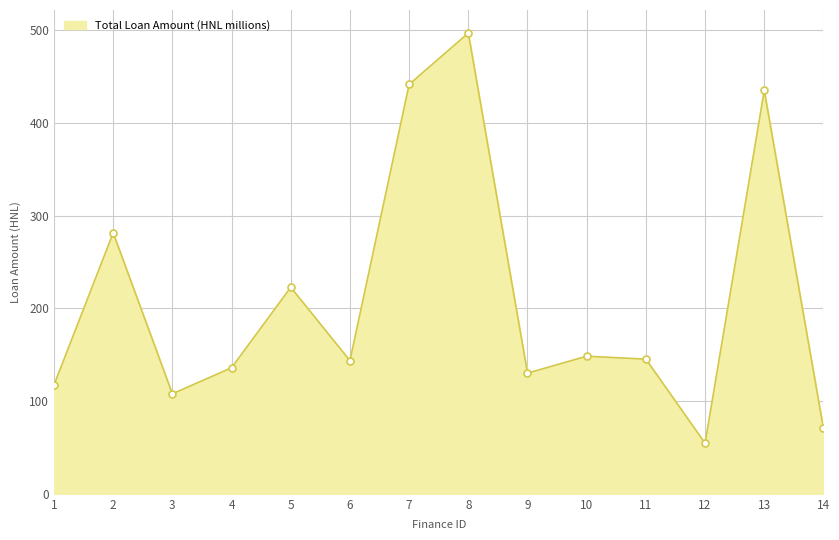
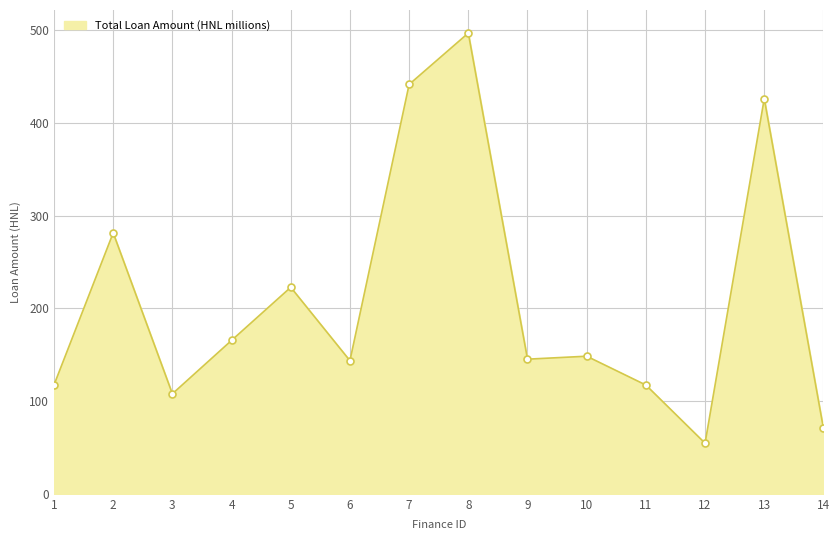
  {
    "1": 120,
    "2": 280,
    "3": 110,
-   "4": 140,
+   "4": 170,
    "5": 220,
    "6": 140,
    "7": 440,
    "8": 500,
-   "9": 130,
+   "9": 150,
    "10": 150,
-   "11": 150,
+   "11": 120,
    "12": 50,
-   "13": 435,
+   "13": 426,
    "14": 70
  }
